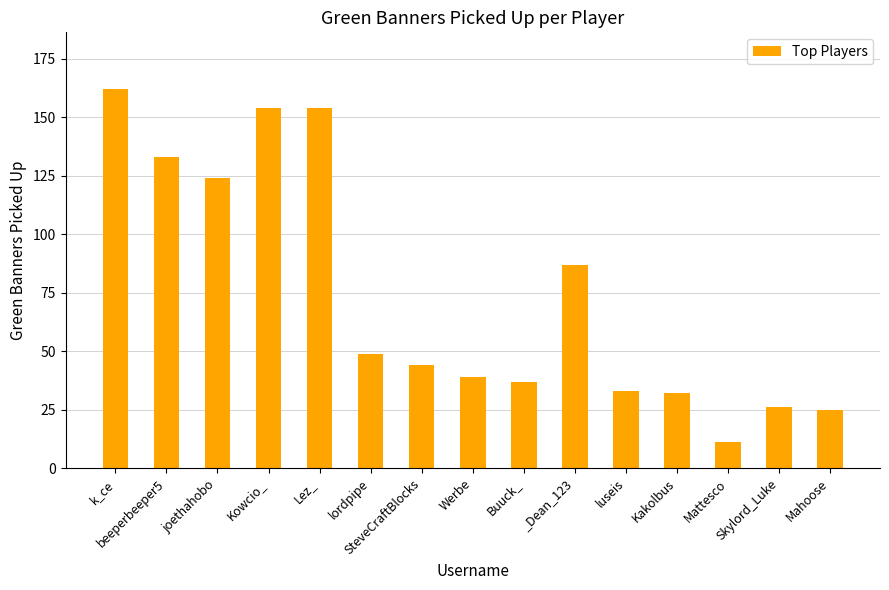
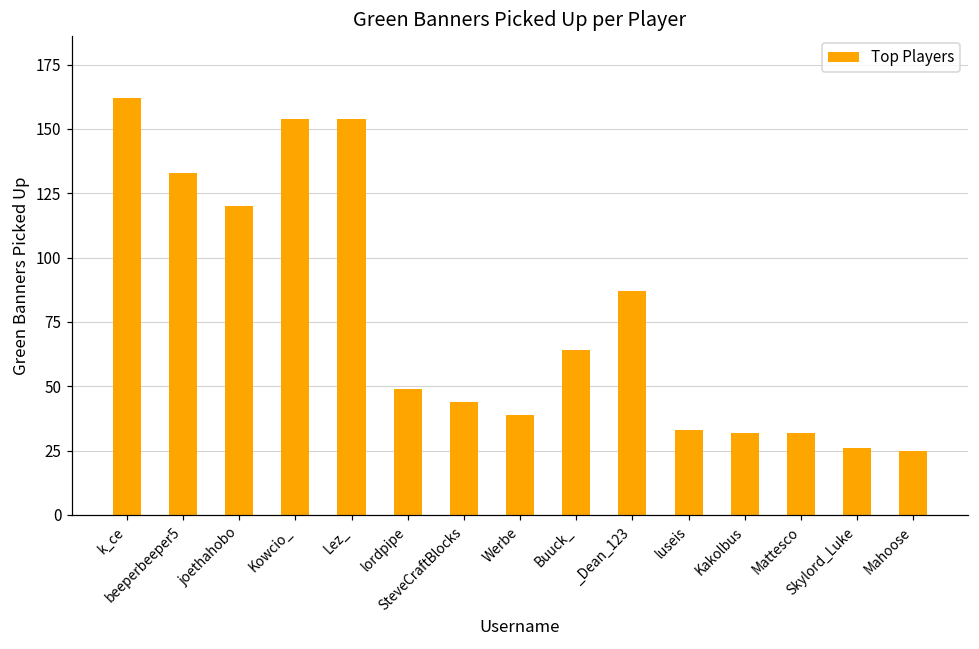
  {
    "k_ce": 162,
    "beeperbeeper5": 133,
-   "joethahobo": 124,
+   "joethahobo": 120,
    "Kowcio_": 154,
    "Lez_": 154,
    "lordpipe": 49,
    "SteveCraftBlocks": 44,
    "Werbe": 39,
-   "Buuck_": 37,
+   "Buuck_": 64,
    "_Dean_123": 87,
    "luseis": 33,
    "Kakolbus": 32,
-   "Mattesco": 11,
+   "Mattesco": 32,
    "Skylord_Luke": 26,
    "Mahoose": 25
  }
